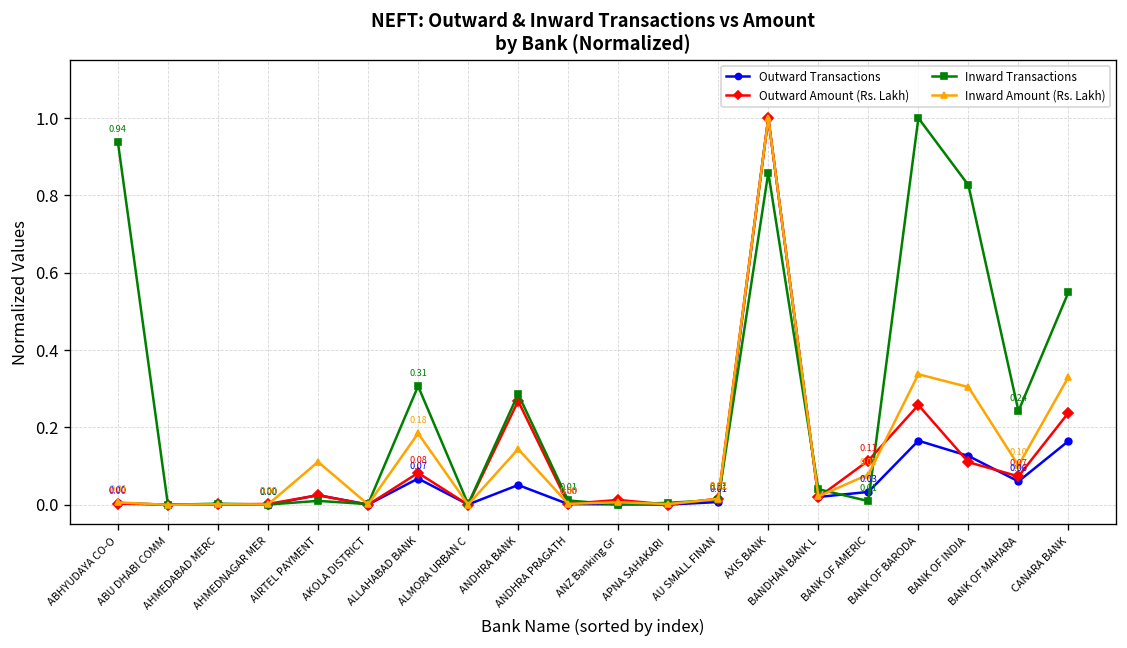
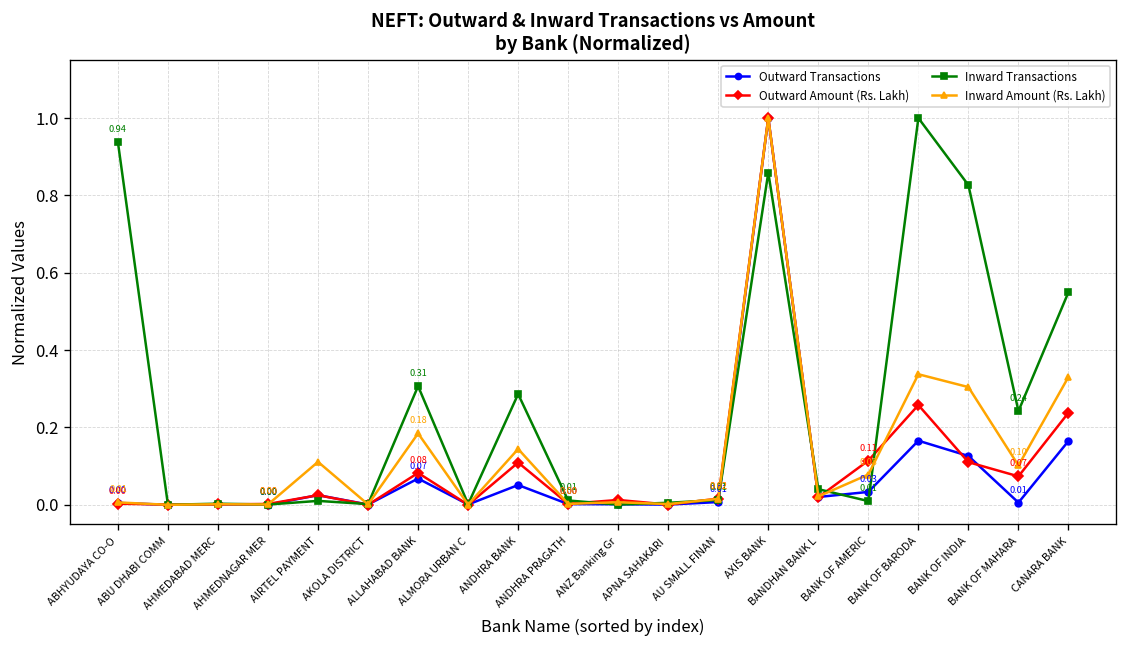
  {
    "Outward Transactions": {
-     "BANK OF MAHARA": 0.06
+     "BANK OF MAHARA": 0.01
    },
    "Outward Amount (Rs. Lakh)": {
-     "ANDHRA BANK": 0.27,
+     "ANDHRA BANK": 0.11,
      "BANK OF BARODA": 0.26,
      "BANK OF INDIA": 0.11,
      "CANARA BANK": 0.24
    },
    "Inward Transactions": {
      "ABHYUDAYA CO-O": 0.94,
      "ALLAHABAD BANK": 0.31,
      "BANK OF MAHARA": 0.24
    },
    "Inward Amount (Rs. Lakh)": {
      "ALLAHABAD BANK": 0.18,
      "BANK OF MAHARA": 0.10
    }
  }
